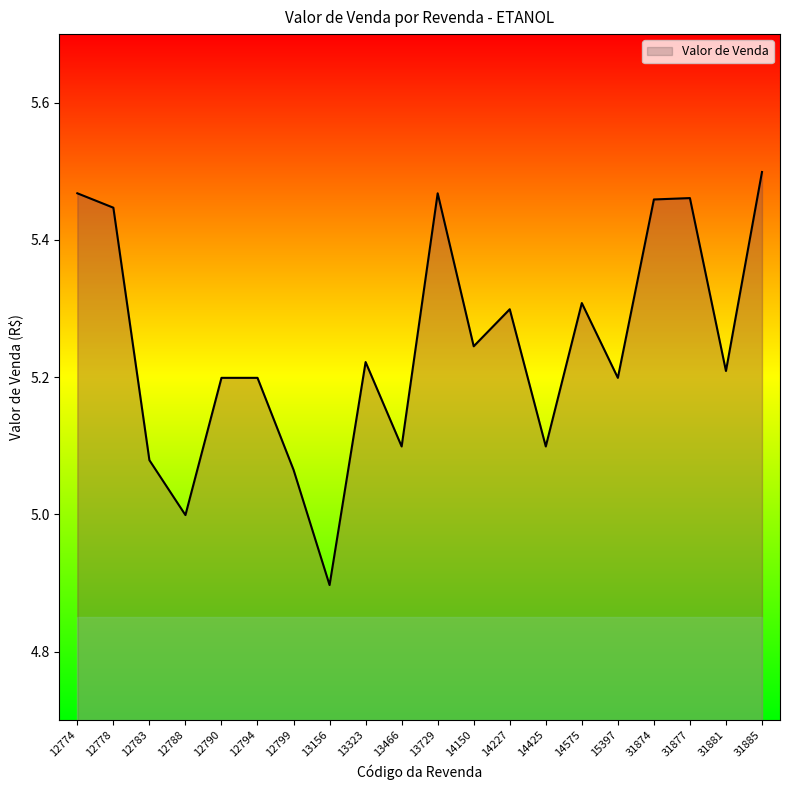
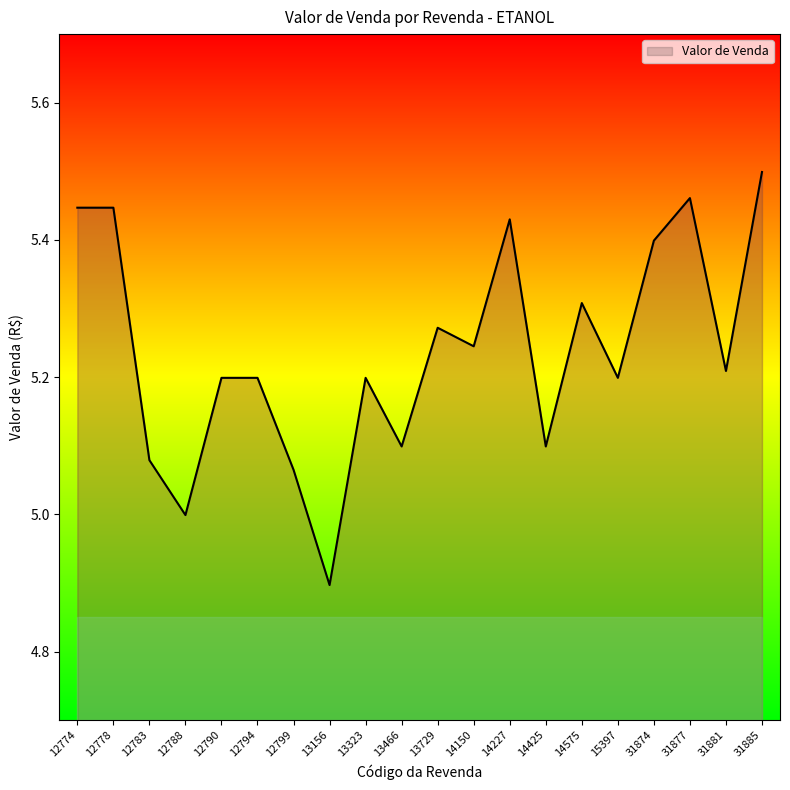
  {
    "Valor de Venda": {
-     "12774": 5.47,
+     "12774": 5.45,
      "12778": 5.45,
      "12783": 5.08,
      "12788": 5.00,
      "12790": 5.20,
      "12794": 5.20,
      "12799": 5.07,
      "13156": 4.90,
-     "13323": 5.22,
+     "13323": 5.20,
      "13466": 5.10,
-     "13729": 5.47,
+     "13729": 5.27,
      "14150": 5.25,
-     "14227": 5.30,
+     "14227": 5.43,
      "14425": 5.10,
      "14575": 5.31,
      "15397": 5.20,
-     "31874": 5.46,
+     "31874": 5.40,
      "31877": 5.46,
      "31881": 5.21,
      "31885": 5.50
    }
  }
